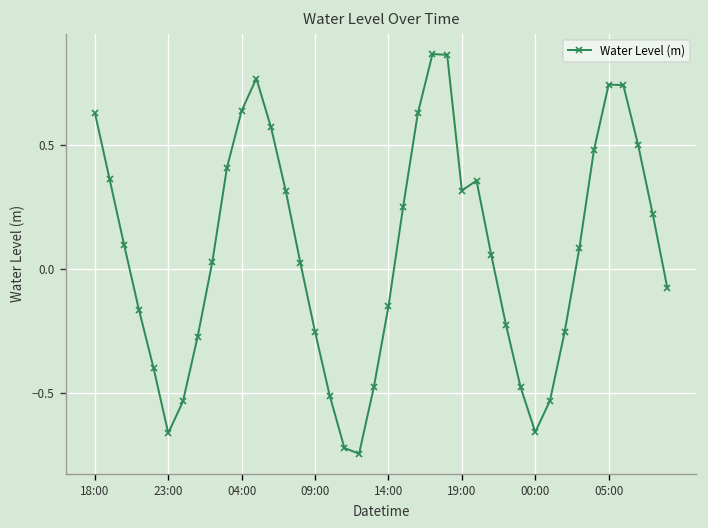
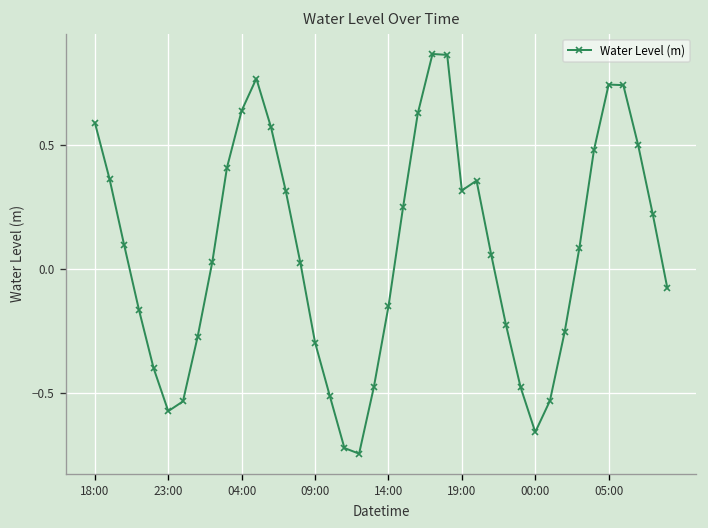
  {
-   "18:00": 0.63,
-   "23:00": -0.66,
+   "18:00": 0.59,
+   "23:00": -0.57,
    "04:00": 0.64,
-   "09:00": -0.25,
+   "09:00": -0.30,
    "14:00": -0.15,
    "19:00": 0.32,
    "00:00": -0.66,
    "05:00": 0.74
  }
